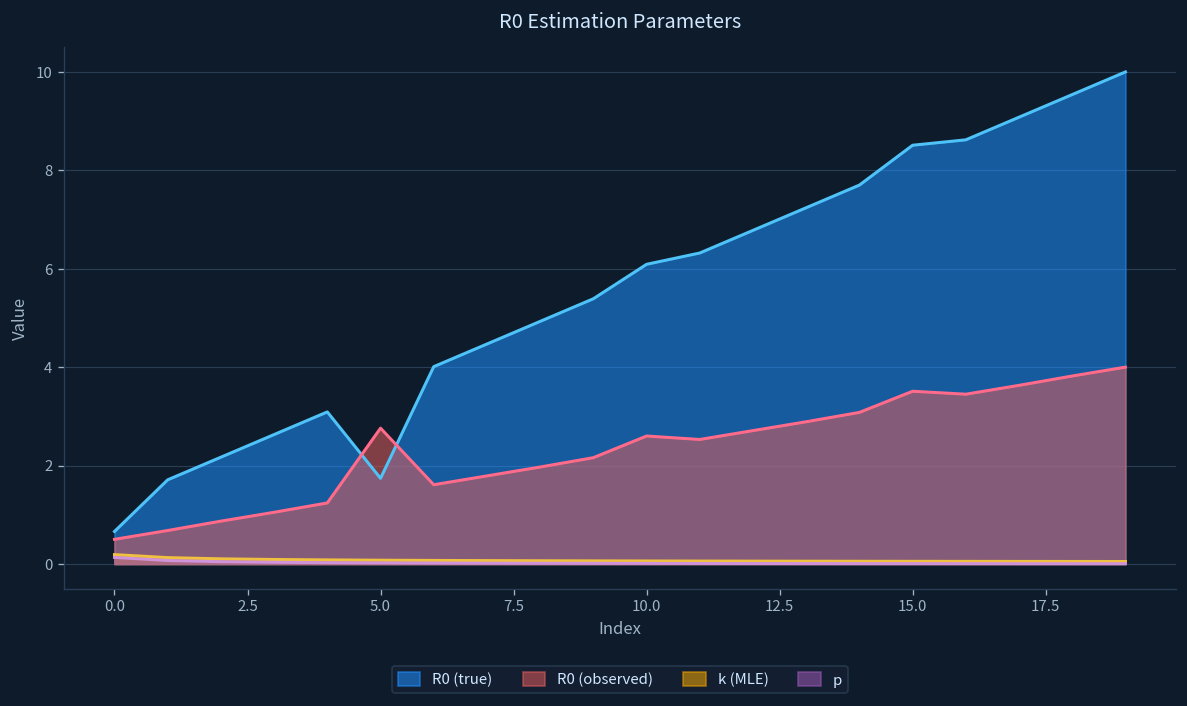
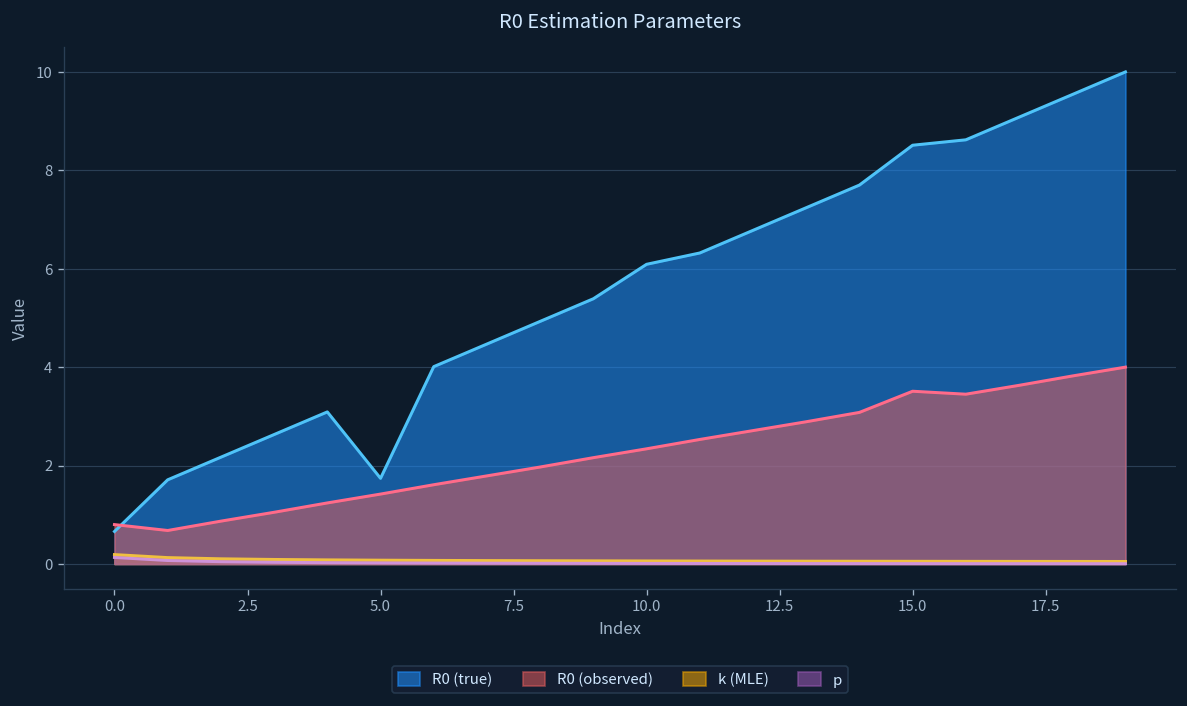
  {
    "R0 (true)": {
      "0.0": 0.7,
      "5.0": 1.7,
      "10.0": 6.1,
      "15.0": 8.5
    },
    "R0 (observed)": {
-     "0.0": 0.5,
-     "5.0": 2.8,
-     "10.0": 2.6,
+     "0.0": 0.8,
+     "5.0": 1.4,
+     "10.0": 2.3,
      "15.0": 3.5
    }
  }
